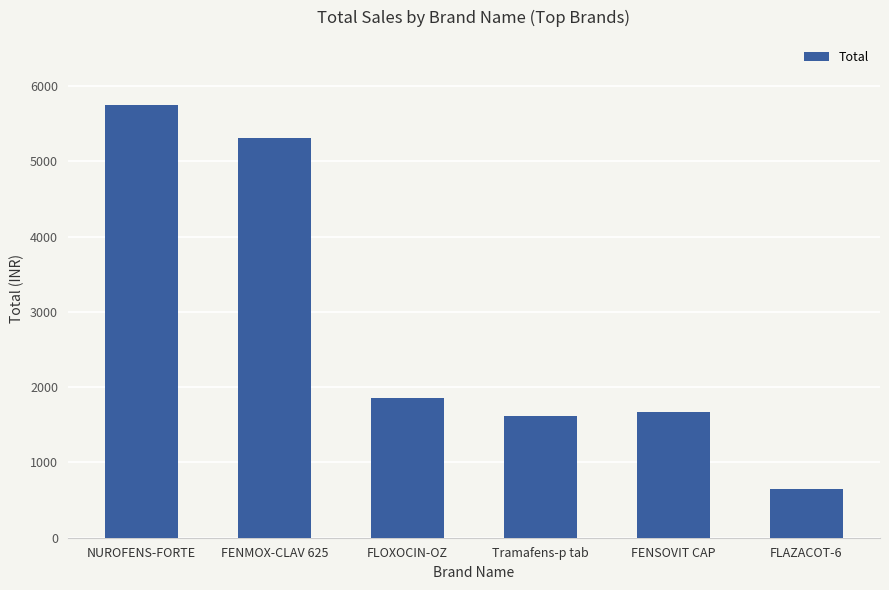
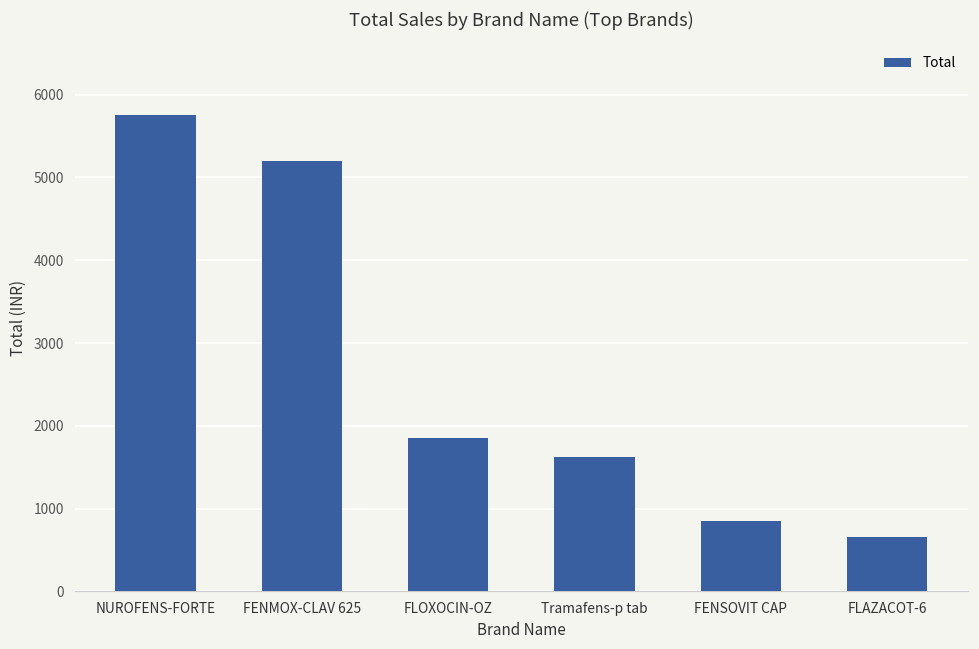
  {
    "NUROFENS-FORTE": 5800,
-   "FENMOX-CLAV 625": 5300,
+   "FENMOX-CLAV 625": 5200,
    "FLOXOCIN-OZ": 1900,
    "Tramafens-p tab": 1600,
-   "FENSOVIT CAP": 1700,
+   "FENSOVIT CAP": 900,
    "FLAZACOT-6": 700
  }
